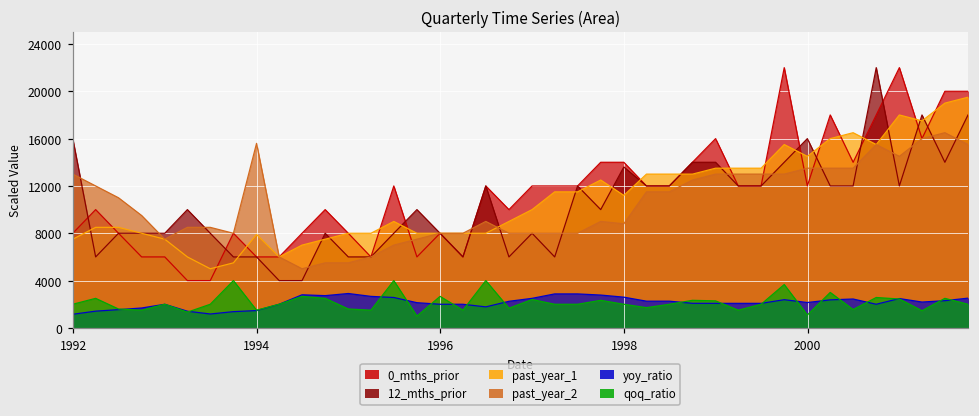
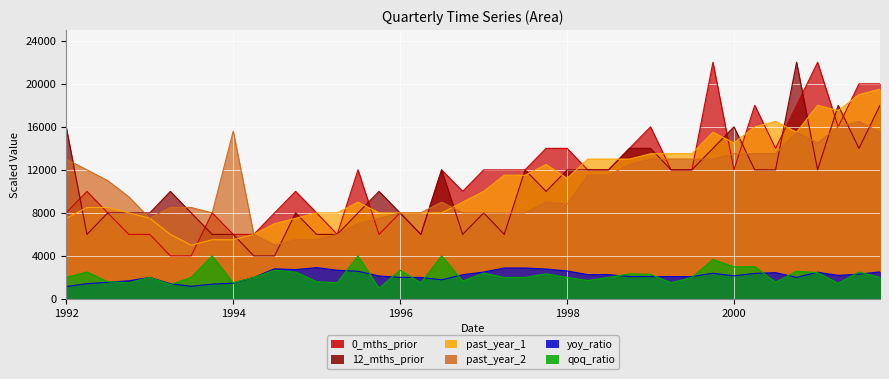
  {
    "0_mths_prior": {
      "1992": 8000,
      "1998": 14000,
      "2000": 12000
    },
    "12_mths_prior": {
      "1992": 16000,
-     "1998": 13600,
+     "1998": 12000,
      "2000": 16000
    },
    "past_year_1": {
      "1992": 7500,
-     "1994": 7900,
+     "1994": 5500,
      "1998": 11200,
      "2000": 14500
    },
    "past_year_2": {
      "1992": 13000,
      "1994": 15600,
      "1998": 8800,
      "2000": 13500
    },
    "yoy_ratio": {
      "1992": 1200,
      "1996": 2000,
      "1998": 2600,
      "2000": 2100
    },
    "qoq_ratio": {
      "1992": 2000,
      "1996": 2700,
      "1998": 2000,
-     "2000": 1100
+     "2000": 3000
    }
  }
